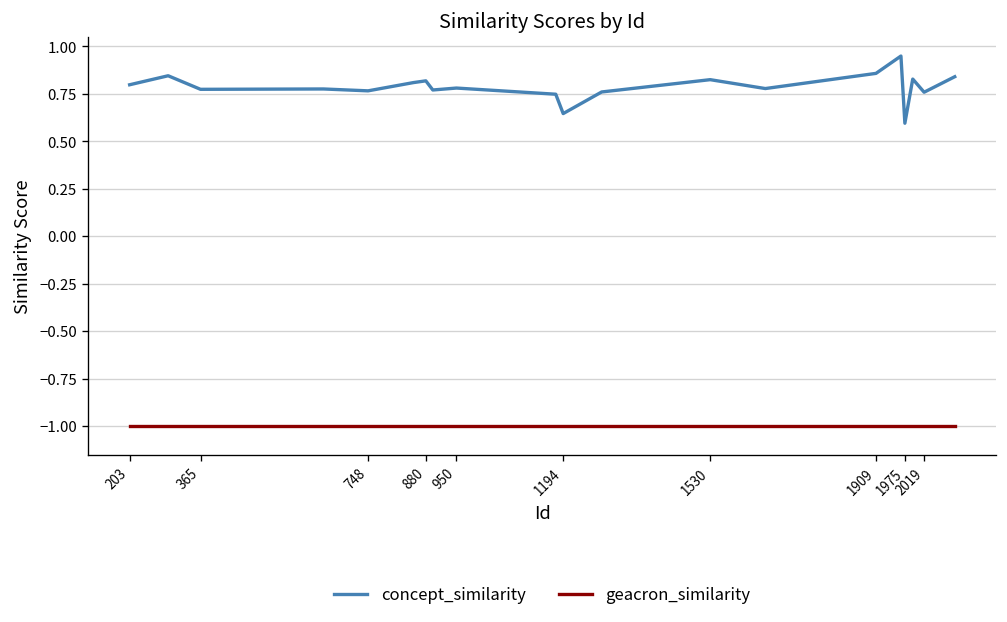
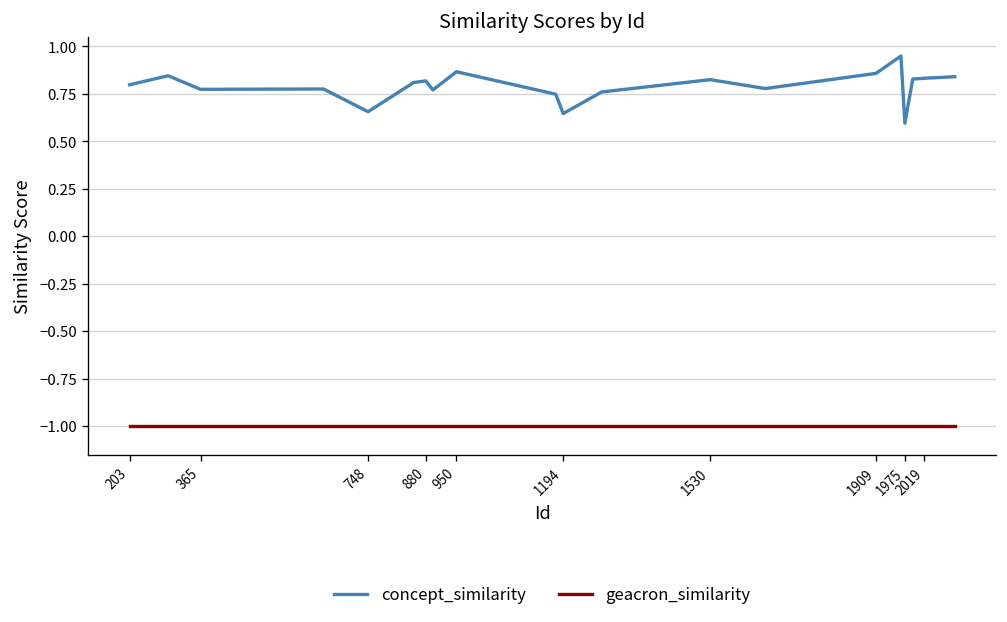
  {
    "concept_similarity": {
      "203": 0.80,
      "365": 0.77,
-     "748": 0.77,
+     "748": 0.66,
      "880": 0.82,
-     "950": 0.78,
+     "950": 0.87,
      "1194": 0.65,
      "1530": 0.83,
      "1909": 0.86,
      "1975": 0.60,
-     "2019": 0.76
+     "2019": 0.83
    },
    "geacron_similarity": {
      "203": -1.00,
      "365": -1.00,
      "748": -1.00,
      "880": -1.00,
      "950": -1.00,
      "1194": -1.00,
      "1530": -1.00,
      "1909": -1.00,
      "1975": -1.00,
      "2019": -1.00
    }
  }
